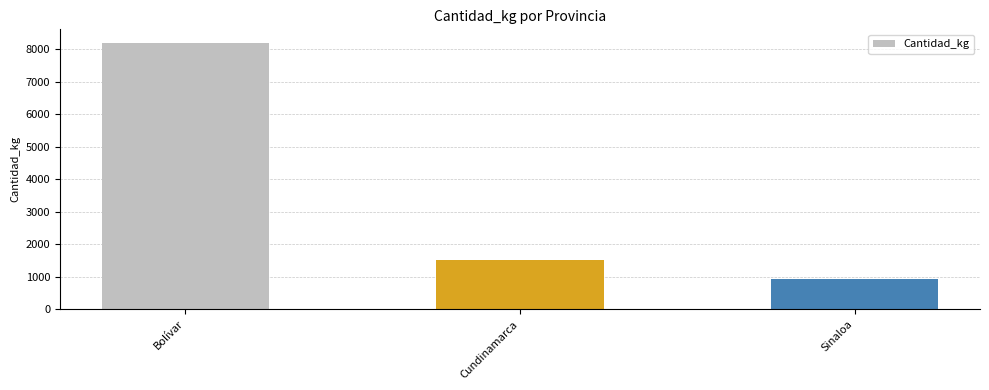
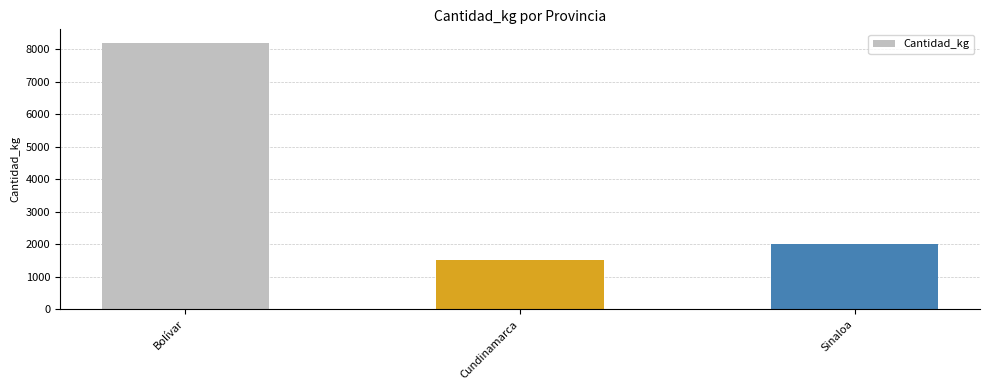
  {
    "Bolívar": 8200,
    "Cundinamarca": 1500,
-   "Sinaloa": 900
+   "Sinaloa": 2000
  }
